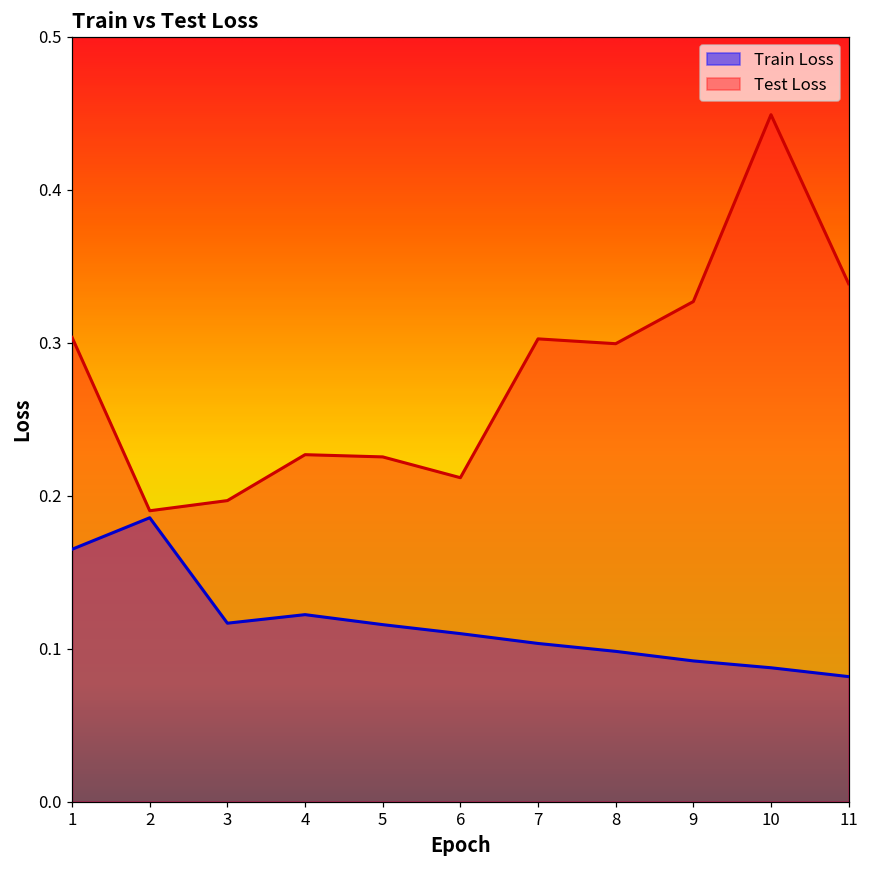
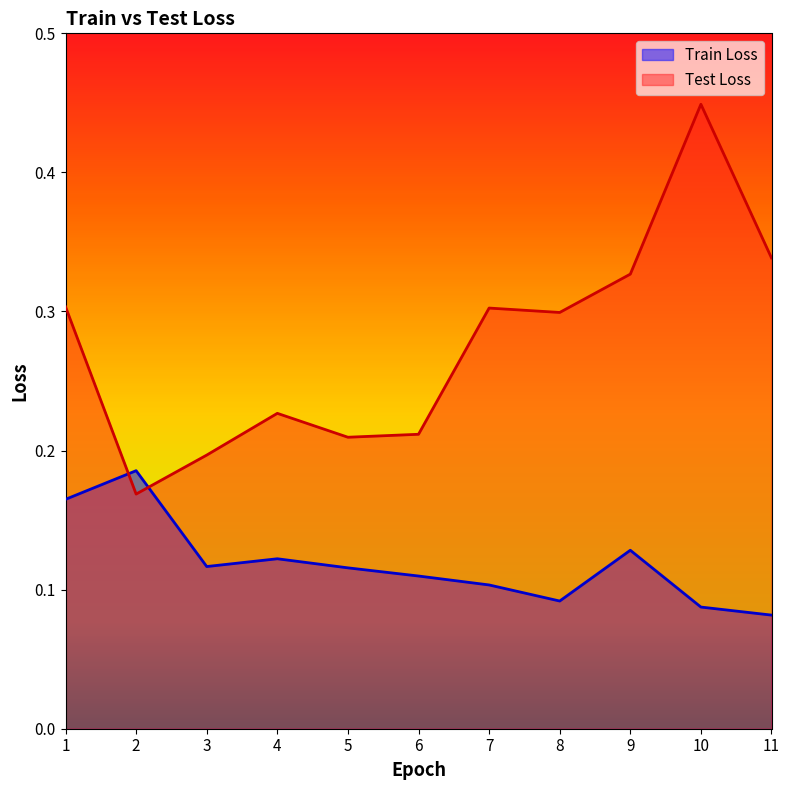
  {
    "Train Loss": {
      "1": 0.165,
      "2": 0.186,
      "3": 0.117,
      "4": 0.122,
      "5": 0.116,
      "6": 0.110,
      "7": 0.103,
-     "8": 0.098,
-     "9": 0.092,
+     "8": 0.092,
+     "9": 0.128,
      "10": 0.087,
      "11": 0.082
    },
    "Test Loss": {
      "1": 0.303,
-     "2": 0.190,
+     "2": 0.169,
      "3": 0.197,
      "4": 0.227,
-     "5": 0.225,
+     "5": 0.210,
      "6": 0.212,
      "7": 0.302,
      "8": 0.299,
      "9": 0.327,
      "10": 0.449,
      "11": 0.338
    }
  }
